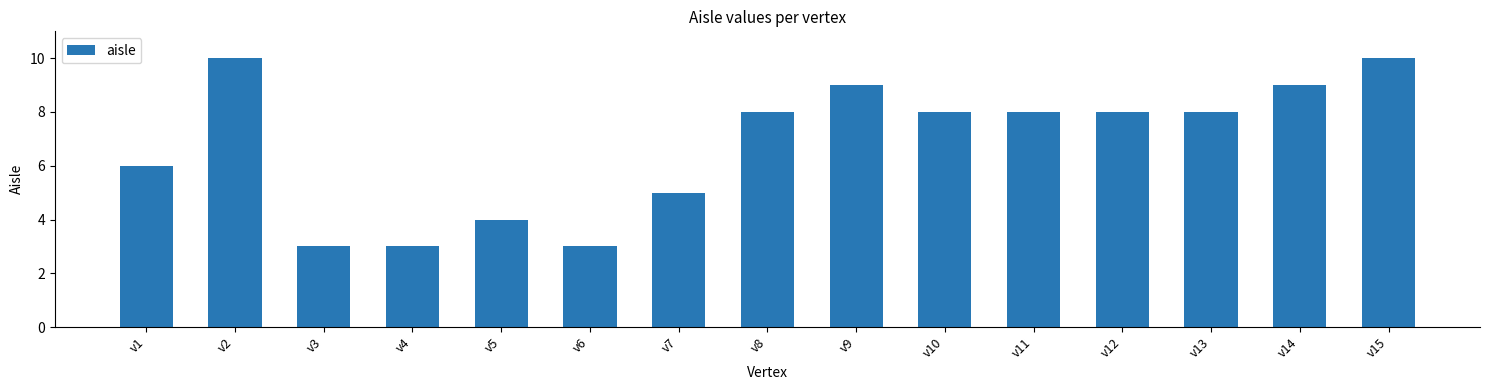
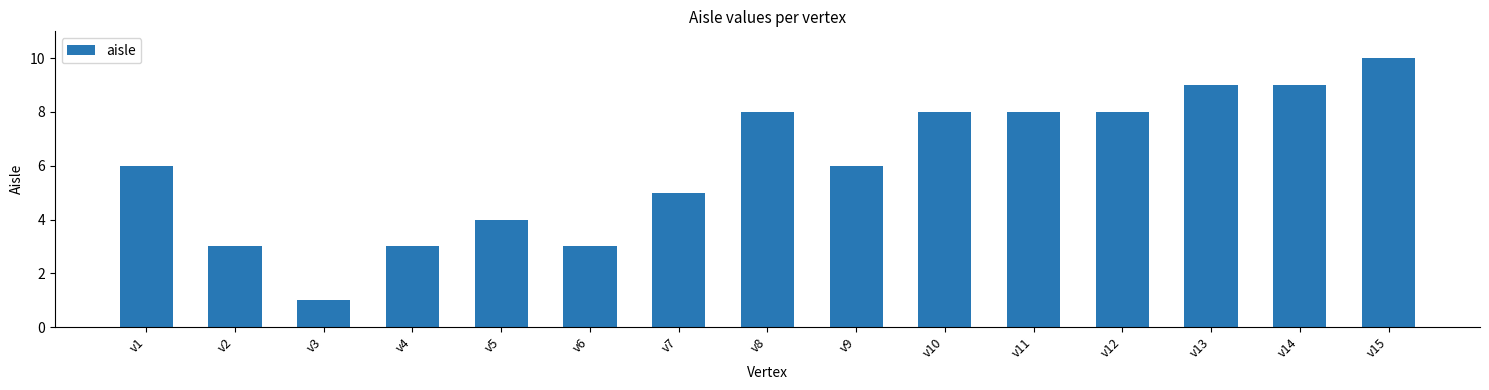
  {
    "v1": 6,
-   "v2": 10,
-   "v3": 3,
+   "v2": 3,
+   "v3": 1,
    "v4": 3,
    "v5": 4,
    "v6": 3,
    "v7": 5,
    "v8": 8,
-   "v9": 9,
+   "v9": 6,
    "v10": 8,
    "v11": 8,
    "v12": 8,
-   "v13": 8,
+   "v13": 9,
    "v14": 9,
    "v15": 10
  }
